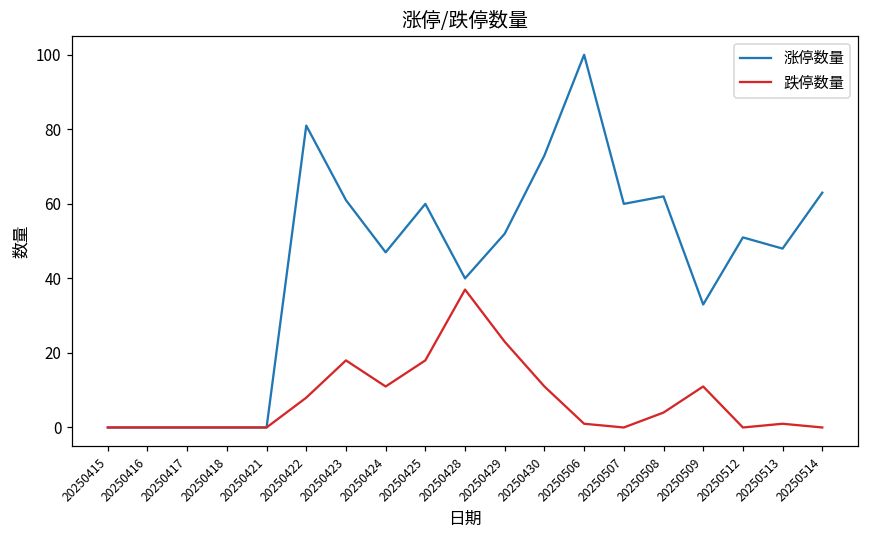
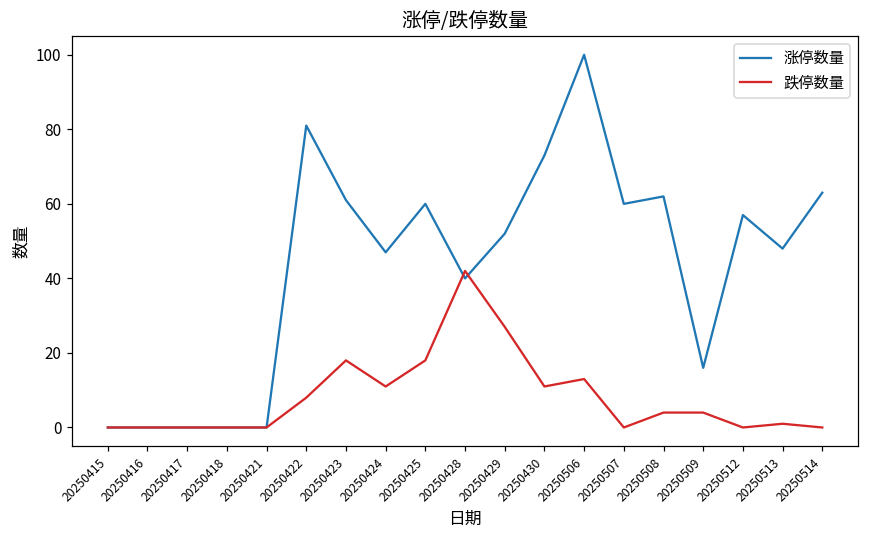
  {
    "涨停数量": {
      "20250422": 81,
      "20250423": 61,
      "20250424": 47,
      "20250425": 60,
      "20250428": 40,
      "20250429": 52,
      "20250430": 73,
      "20250506": 100,
      "20250507": 60,
      "20250508": 62,
-     "20250509": 33,
-     "20250512": 51,
+     "20250509": 16,
+     "20250512": 57,
      "20250513": 48,
      "20250514": 63
    },
    "跌停数量": {
      "20250422": 8,
      "20250423": 18,
      "20250424": 11,
      "20250425": 18,
-     "20250428": 37,
-     "20250429": 23,
+     "20250428": 42,
+     "20250429": 27,
      "20250430": 11,
-     "20250506": 1,
+     "20250506": 13,
      "20250507": 0,
      "20250508": 4,
-     "20250509": 11,
+     "20250509": 4,
      "20250512": 0,
      "20250513": 1,
      "20250514": 0
    }
  }
